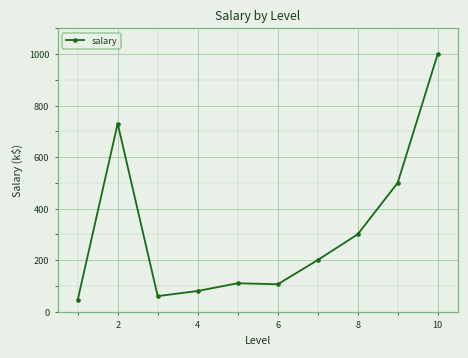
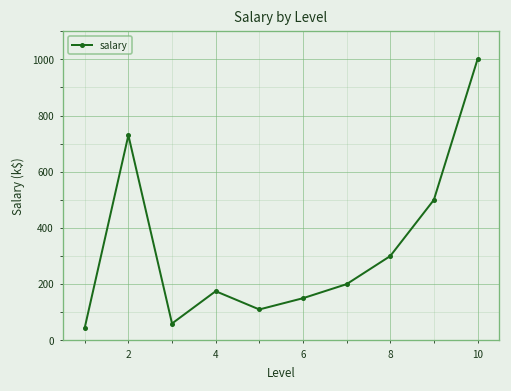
  {
    "2": 730,
-   "4": 80,
-   "6": 110,
+   "4": 180,
+   "6": 150,
    "8": 300,
    "10": 1000
  }
